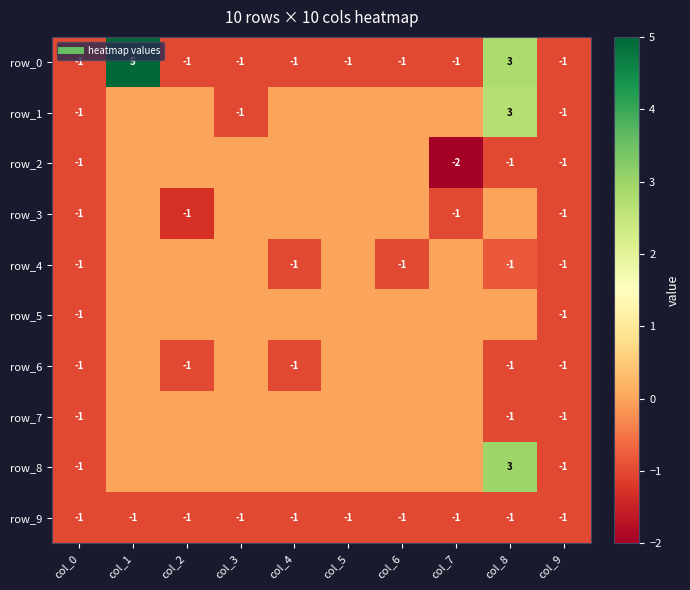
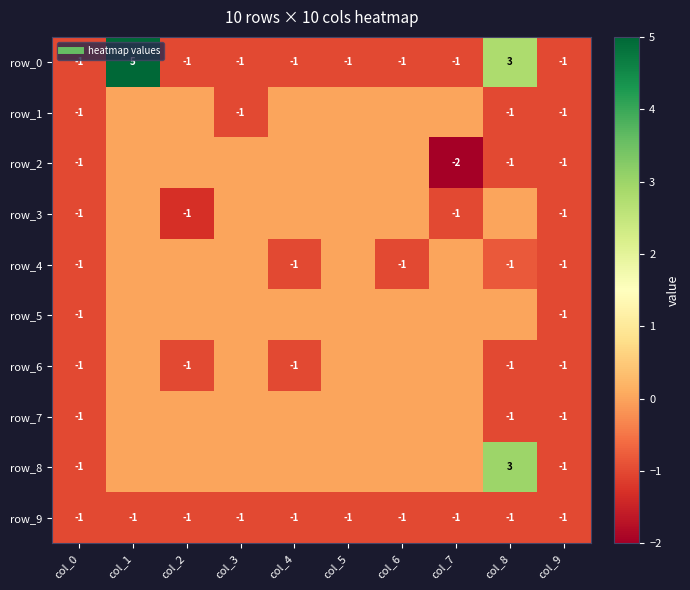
  {
    "row_0": {
      "col_2": -1,
      "col_3": -1,
      "col_4": -1,
      "col_5": -1,
      "col_6": -1,
      "col_7": -1,
      "col_8": 3,
      "col_9": -1
    },
    "row_1": {
      "col_0": -1,
      "col_3": -1,
-     "col_8": 3,
+     "col_8": -1,
      "col_9": -1
    },
    "row_2": {
      "col_0": -1,
      "col_7": -2,
      "col_8": -1,
      "col_9": -1
    },
    "row_3": {
      "col_0": -1,
      "col_2": -1,
      "col_7": -1,
      "col_9": -1
    },
    "row_4": {
      "col_0": -1,
      "col_4": -1,
      "col_6": -1,
      "col_8": -1,
      "col_9": -1
    },
    "row_5": {
      "col_0": -1,
      "col_9": -1
    },
    "row_6": {
      "col_0": -1,
      "col_2": -1,
      "col_4": -1,
      "col_8": -1,
      "col_9": -1
    },
    "row_7": {
      "col_0": -1,
      "col_8": -1,
      "col_9": -1
    },
    "row_8": {
      "col_0": -1,
      "col_8": 3,
      "col_9": -1
    },
    "row_9": {
      "col_0": -1,
      "col_1": -1,
      "col_2": -1,
      "col_3": -1,
      "col_4": -1,
      "col_5": -1,
      "col_6": -1,
      "col_7": -1,
      "col_8": -1,
      "col_9": -1
    }
  }
